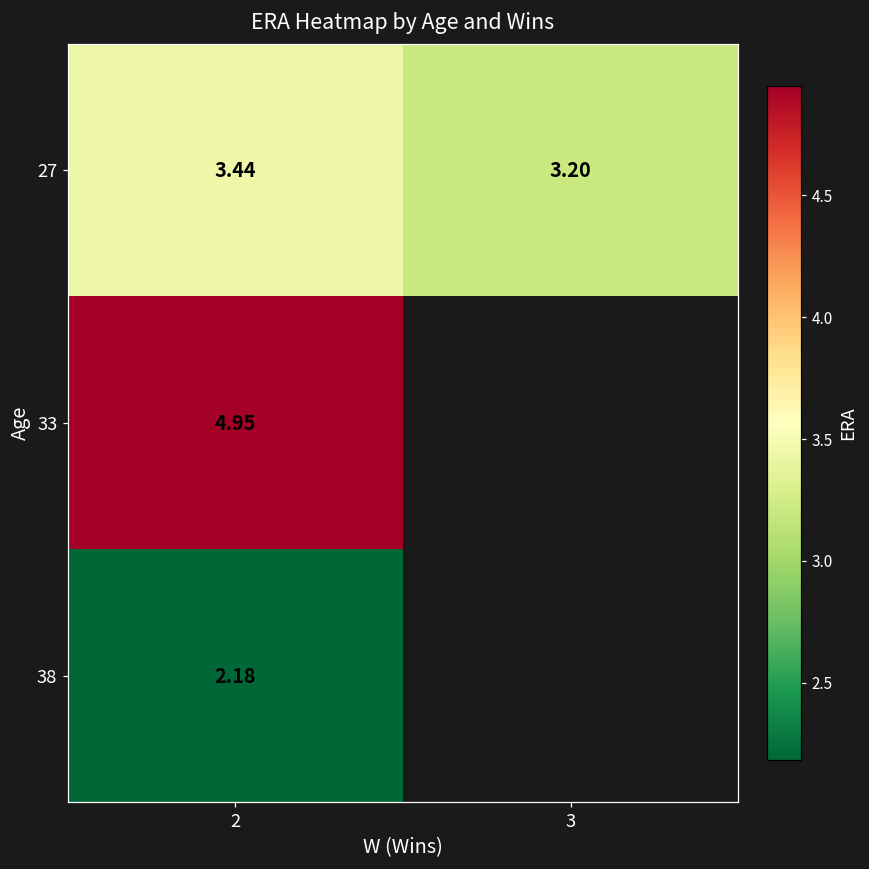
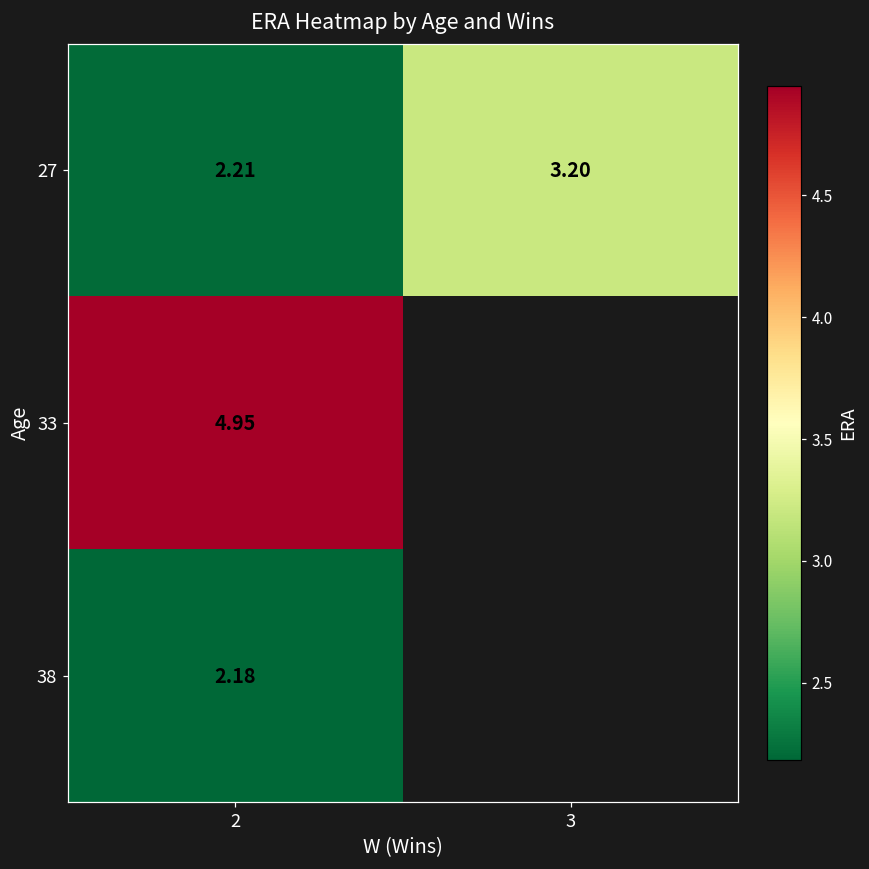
  {
    "27": {
-     "2": 3.44,
+     "2": 2.21,
      "3": 3.20
    },
    "33": {
      "2": 4.95
    },
    "38": {
      "2": 2.18
    }
  }
